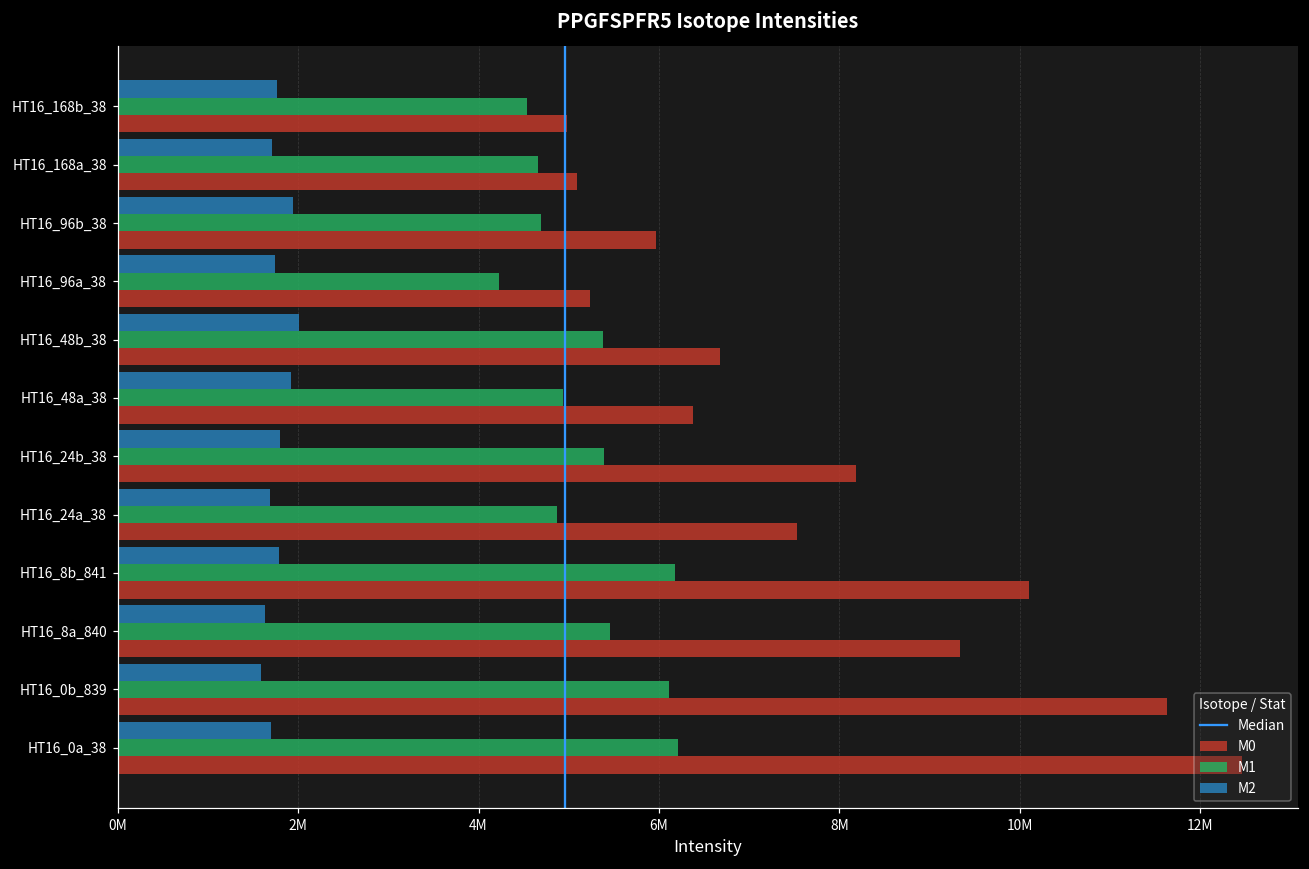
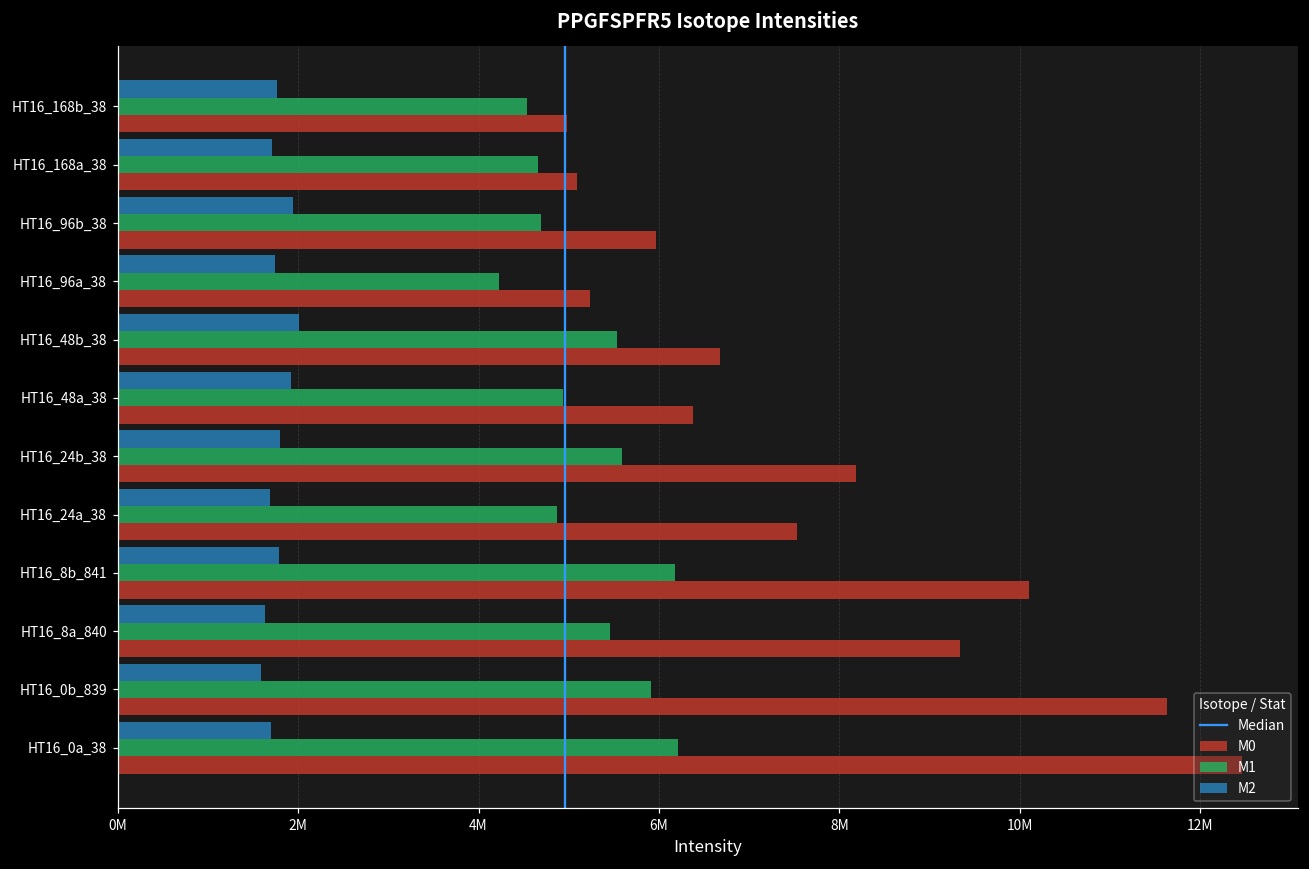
  {
    "M0": {
      "HT16_168b_38": 5000000,
      "HT16_168a_38": 5100000,
      "HT16_96b_38": 6000000,
      "HT16_96a_38": 5200000,
      "HT16_48b_38": 6700000,
      "HT16_48a_38": 6400000,
      "HT16_24b_38": 8200000,
      "HT16_24a_38": 7500000,
      "HT16_8b_841": 10100000,
      "HT16_8a_840": 9300000,
      "HT16_0b_839": 11600000
    },
    "M1": {
      "HT16_168b_38": 4500000,
      "HT16_168a_38": 4700000,
      "HT16_96b_38": 4700000,
      "HT16_96a_38": 4200000,
-     "HT16_48b_38": 5400000,
+     "HT16_48b_38": 5500000,
      "HT16_48a_38": 4900000,
-     "HT16_24b_38": 5400000,
+     "HT16_24b_38": 5600000,
      "HT16_24a_38": 4900000,
      "HT16_8b_841": 6200000,
      "HT16_8a_840": 5500000,
-     "HT16_0b_839": 6100000,
+     "HT16_0b_839": 5900000,
      "HT16_0a_38": 6200000
    },
    "M2": {
      "HT16_168b_38": 1800000,
      "HT16_168a_38": 1700000,
      "HT16_96b_38": 1900000,
      "HT16_96a_38": 1700000,
      "HT16_48b_38": 2000000,
      "HT16_48a_38": 1900000,
      "HT16_24b_38": 1800000,
      "HT16_24a_38": 1700000,
      "HT16_8b_841": 1800000,
      "HT16_8a_840": 1600000,
      "HT16_0b_839": 1600000,
      "HT16_0a_38": 1700000
    }
  }
